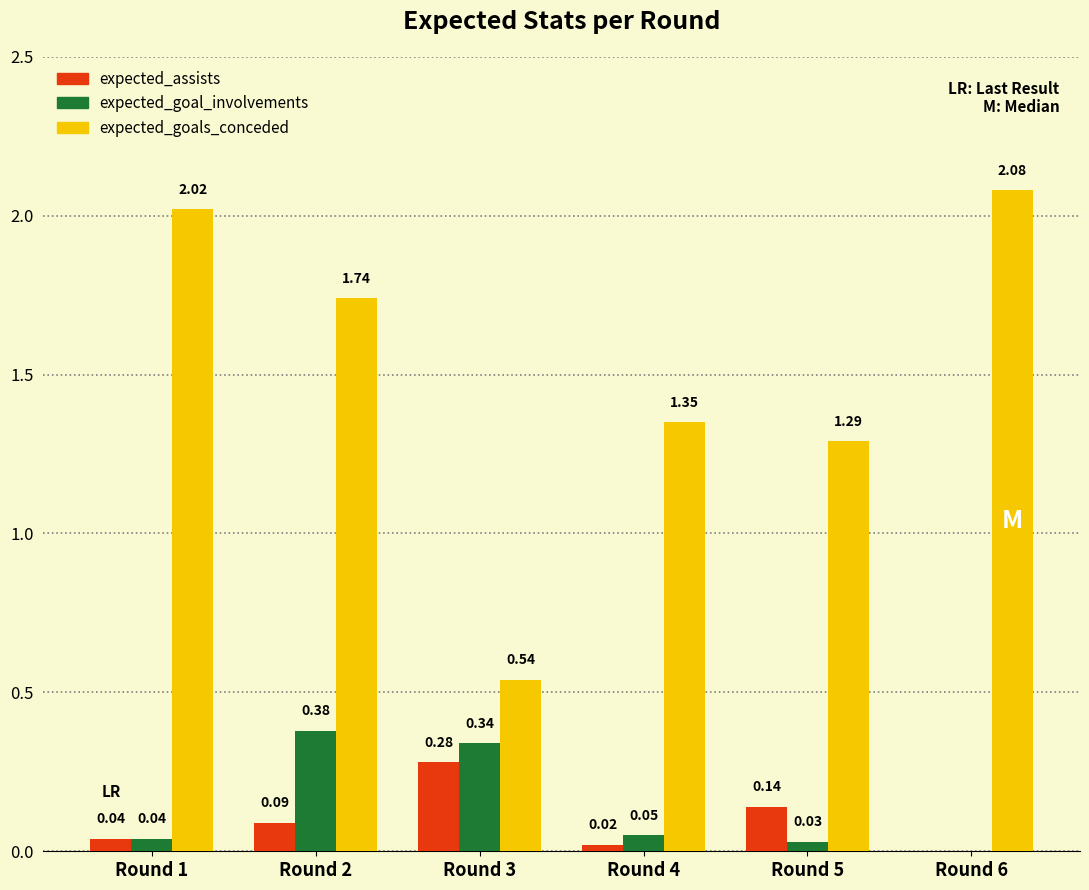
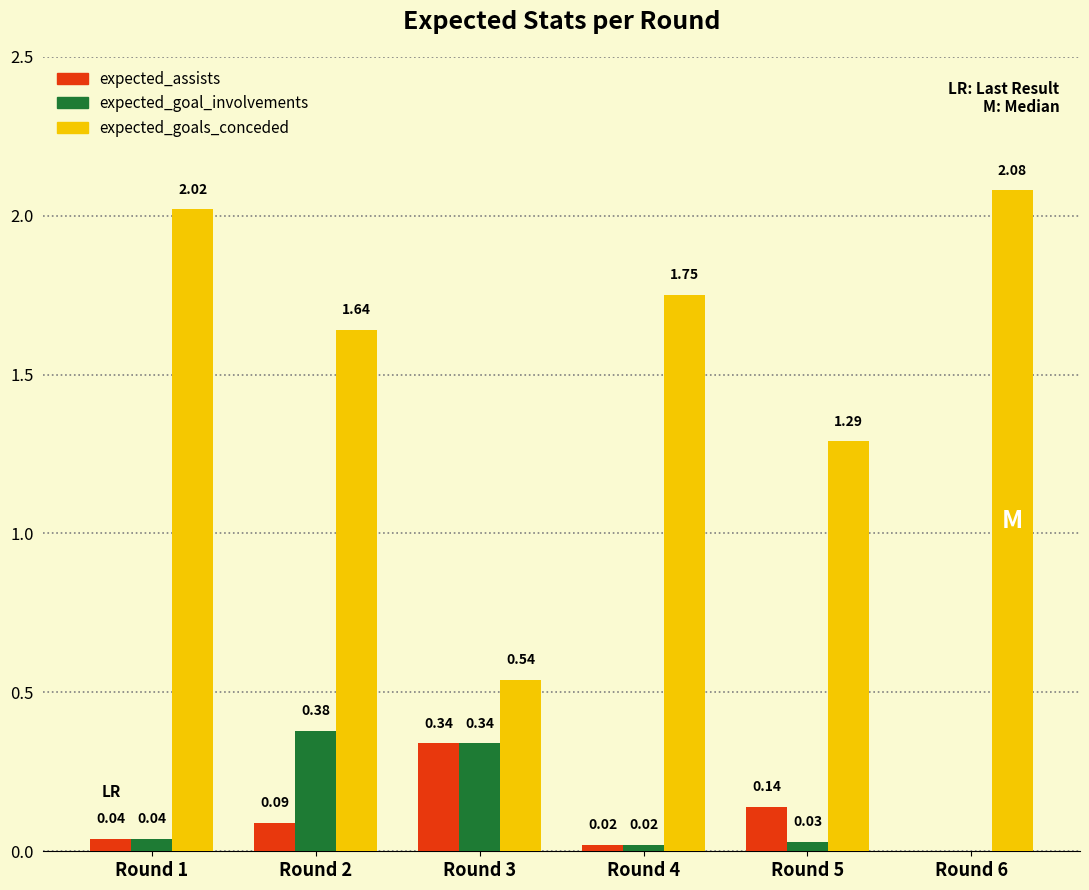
  {
    "expected_assists": {
      "Round 1": 0.04,
      "Round 2": 0.09,
-     "Round 3": 0.28,
+     "Round 3": 0.34,
      "Round 4": 0.02,
      "Round 5": 0.14
    },
    "expected_goal_involvements": {
      "Round 1": 0.04,
      "Round 2": 0.38,
      "Round 3": 0.34,
-     "Round 4": 0.05,
+     "Round 4": 0.02,
      "Round 5": 0.03
    },
    "expected_goals_conceded": {
      "Round 1": 2.02,
-     "Round 2": 1.74,
+     "Round 2": 1.64,
      "Round 3": 0.54,
-     "Round 4": 1.35,
+     "Round 4": 1.75,
      "Round 5": 1.29,
      "Round 6": 2.08
    }
  }
